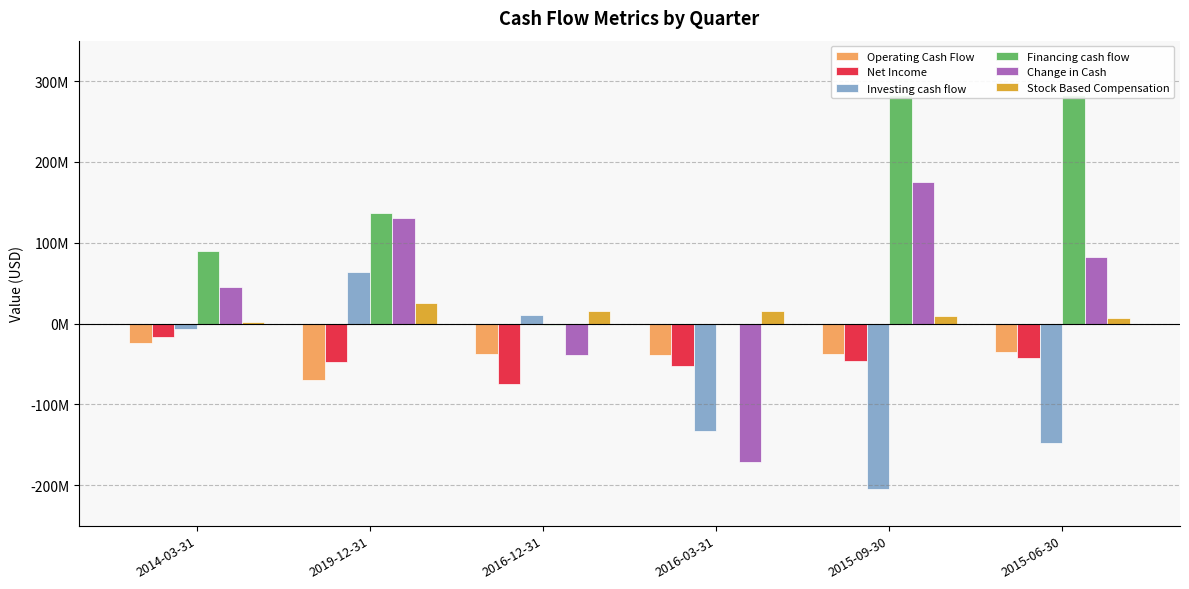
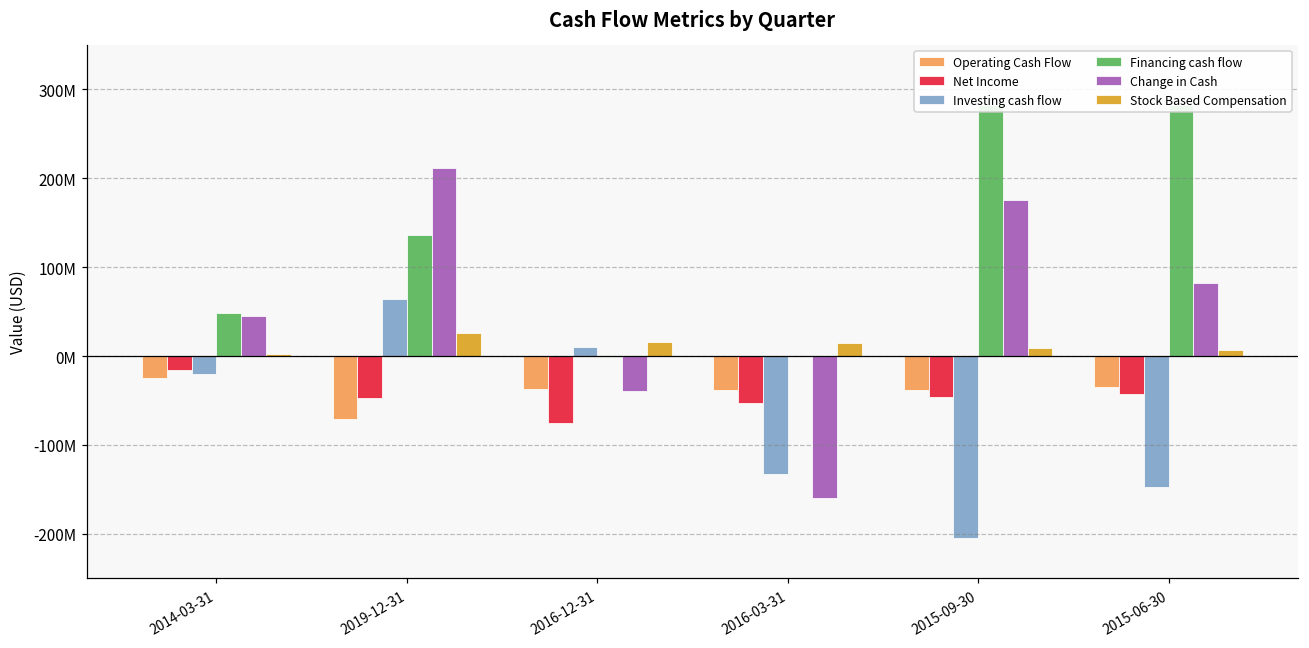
  {
    "Net Income": {
      "2014-03-31": -20000000,
      "2019-12-31": -50000000,
      "2016-12-31": -70000000,
      "2016-03-31": -50000000,
      "2015-09-30": -50000000,
      "2015-06-30": -40000000
    },
    "Investing cash flow": {
-     "2014-03-31": -10000000,
+     "2014-03-31": -20000000,
      "2019-12-31": 60000000,
      "2016-12-31": 10000000,
      "2016-03-31": -130000000,
      "2015-09-30": -200000000,
      "2015-06-30": -150000000
    },
    "Financing cash flow": {
-     "2014-03-31": 90000000,
+     "2014-03-31": 50000000,
      "2019-12-31": 140000000
    },
    "Change in Cash": {
      "2014-03-31": 40000000,
-     "2019-12-31": 130000000,
+     "2019-12-31": 210000000,
      "2016-12-31": -40000000,
-     "2016-03-31": -170000000,
+     "2016-03-31": -160000000,
      "2015-09-30": 180000000,
      "2015-06-30": 80000000
    }
  }
